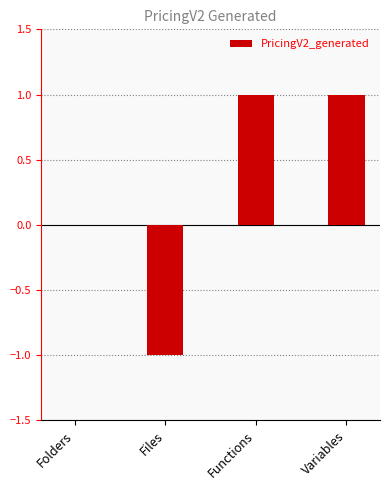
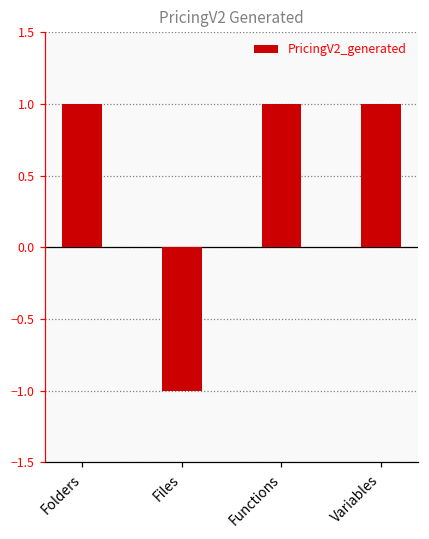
  {
-   "Folders": 0,
+   "Folders": 1,
    "Files": -1,
    "Functions": 1,
    "Variables": 1
  }
